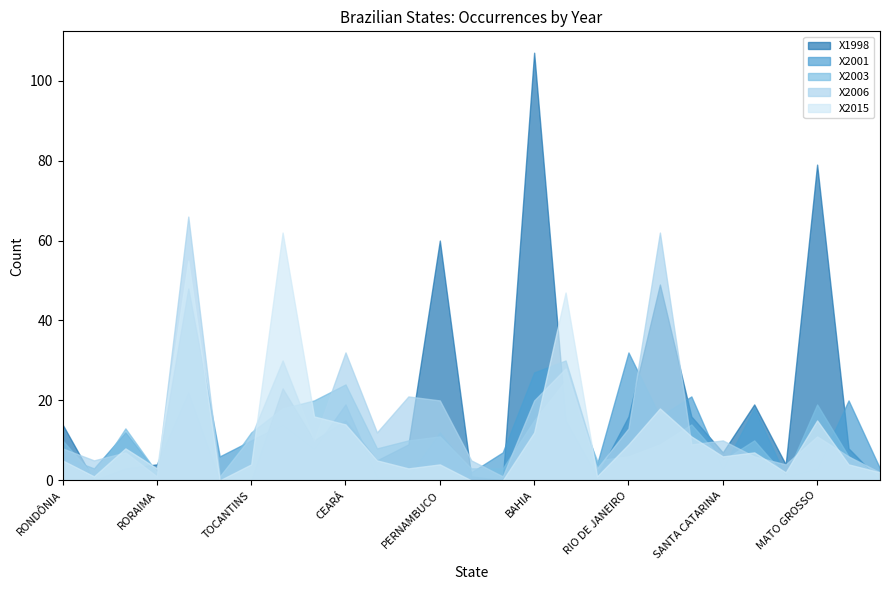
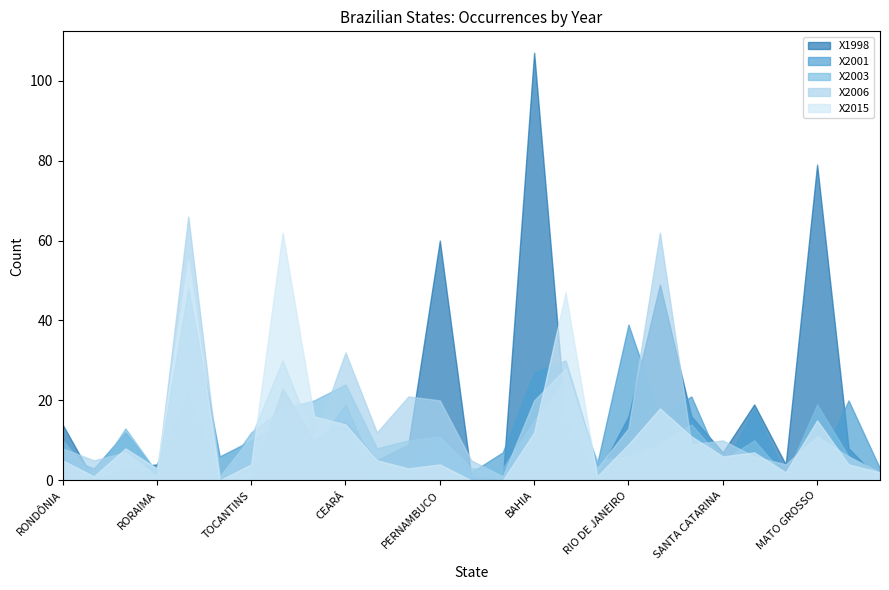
  {
    "X1998": {
      "RONDÔNIA": 14,
      "RORAIMA": 4,
      "TOCANTINS": 0,
      "CEARÁ": 15,
      "PERNAMBUCO": 60,
      "BAHIA": 107,
      "RIO DE JANEIRO": 16,
      "SANTA CATARINA": 7,
      "MATO GROSSO": 79
    },
    "X2001": {
      "RONDÔNIA": 6,
      "TOCANTINS": 10,
      "CEARÁ": 19,
      "PERNAMBUCO": 12,
      "BAHIA": 27,
-     "RIO DE JANEIRO": 32,
+     "RIO DE JANEIRO": 39,
      "SANTA CATARINA": 3,
      "MATO GROSSO": 3
    }
  }
